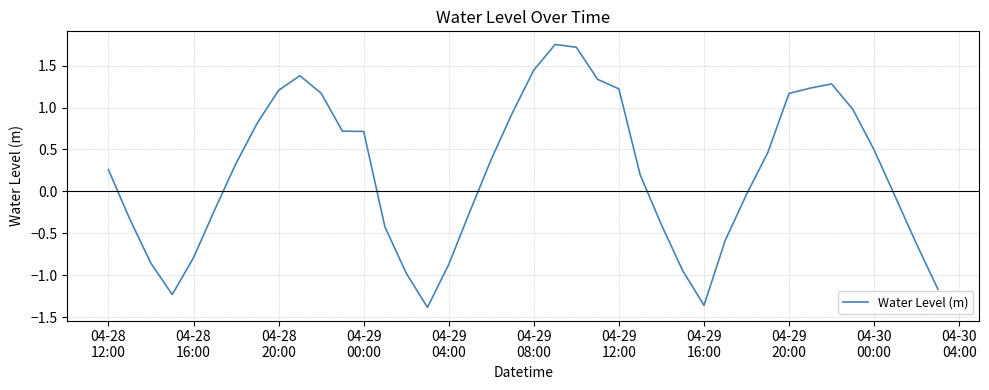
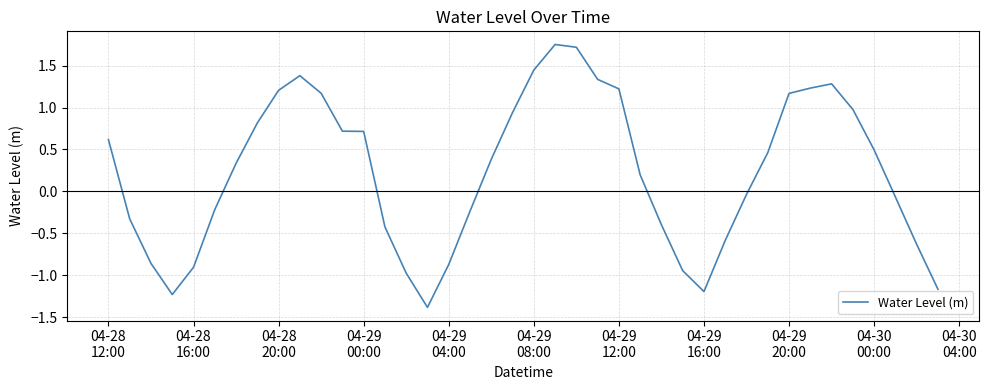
  {
-   "04-28 12:00": 0.3,
-   "04-28 16:00": -0.8,
+   "04-28 12:00": 0.6,
+   "04-28 16:00": -0.9,
    "04-28 20:00": 1.2,
    "04-29 00:00": 0.7,
    "04-29 04:00": -0.9,
    "04-29 08:00": 1.4,
    "04-29 12:00": 1.2,
-   "04-29 16:00": -1.4,
+   "04-29 16:00": -1.2,
    "04-29 20:00": 1.2,
    "04-30 00:00": 0.5
  }
